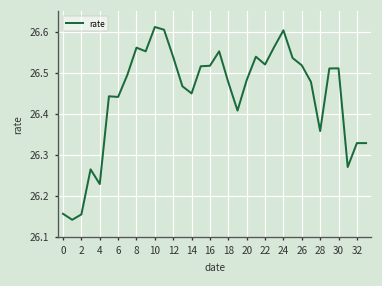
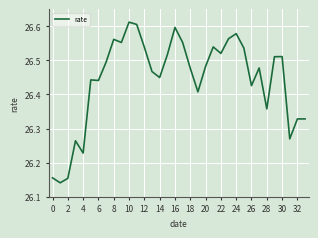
  {
    "0": 26.16,
    "2": 26.15,
    "4": 26.23,
    "6": 26.44,
    "8": 26.56,
    "10": 26.61,
    "12": 26.54,
    "14": 26.45,
-   "16": 26.52,
+   "16": 26.60,
    "18": 26.48,
    "20": 26.48,
    "22": 26.52,
-   "24": 26.60,
-   "26": 26.52,
+   "24": 26.58,
+   "26": 26.43,
    "28": 26.36,
    "30": 26.51,
    "32": 26.33
  }
